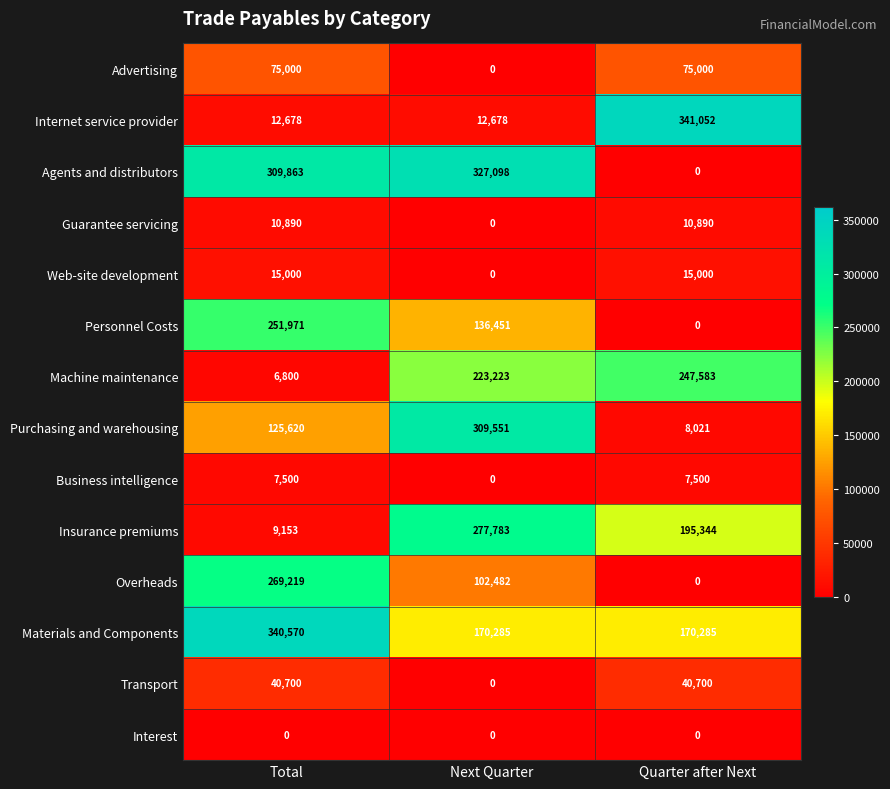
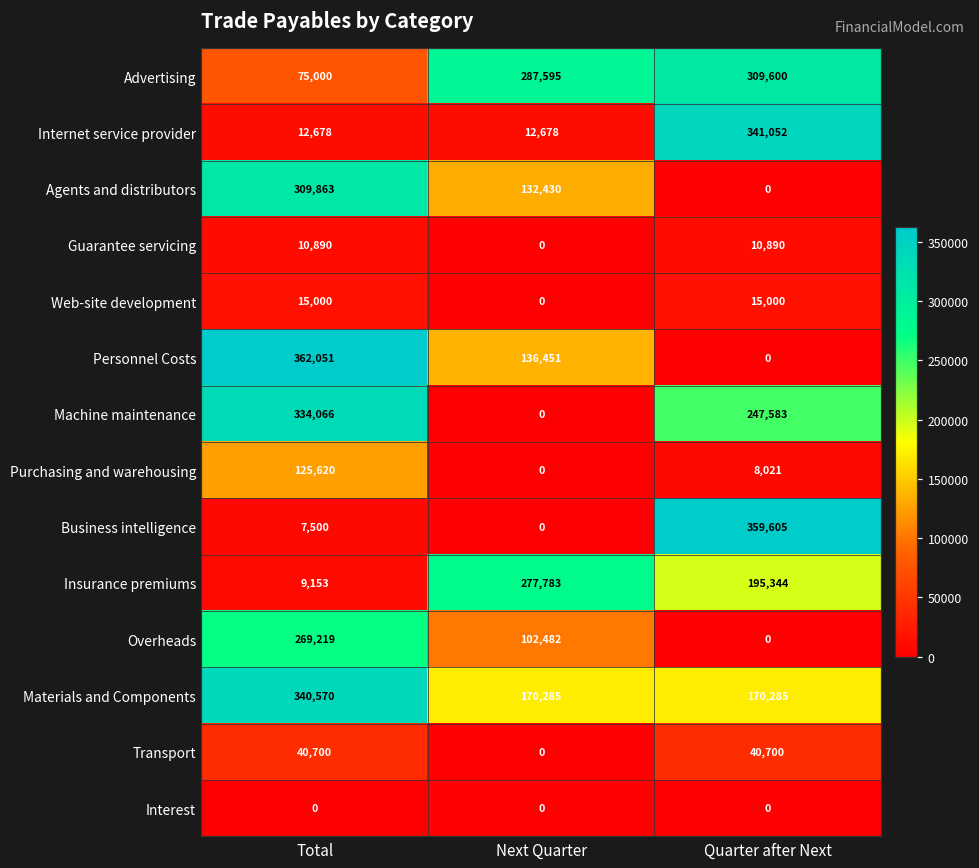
  {
    "Advertising": {
      "Total": "75,000",
-     "Next Quarter": "0",
-     "Quarter after Next": "75,000"
+     "Next Quarter": "287,595",
+     "Quarter after Next": "309,600"
    },
    "Internet service provider": {
      "Total": "12,678",
      "Next Quarter": "12,678",
      "Quarter after Next": "341,052"
    },
    "Agents and distributors": {
      "Total": "309,863",
-     "Next Quarter": "327,098",
+     "Next Quarter": "132,430",
      "Quarter after Next": "0"
    },
    "Guarantee servicing": {
      "Total": "10,890",
      "Next Quarter": "0",
      "Quarter after Next": "10,890"
    },
    "Web-site development": {
      "Total": "15,000",
      "Next Quarter": "0",
      "Quarter after Next": "15,000"
    },
    "Personnel Costs": {
-     "Total": "251,971",
+     "Total": "362,051",
      "Next Quarter": "136,451",
      "Quarter after Next": "0"
    },
    "Machine maintenance": {
-     "Total": "6,800",
-     "Next Quarter": "223,223",
+     "Total": "334,066",
+     "Next Quarter": "0",
      "Quarter after Next": "247,583"
    },
    "Purchasing and warehousing": {
      "Total": "125,620",
-     "Next Quarter": "309,551",
+     "Next Quarter": "0",
      "Quarter after Next": "8,021"
    },
    "Business intelligence": {
      "Total": "7,500",
      "Next Quarter": "0",
-     "Quarter after Next": "7,500"
+     "Quarter after Next": "359,605"
    },
    "Insurance premiums": {
      "Total": "9,153",
      "Next Quarter": "277,783",
      "Quarter after Next": "195,344"
    },
    "Overheads": {
      "Total": "269,219",
      "Next Quarter": "102,482",
      "Quarter after Next": "0"
    },
    "Materials and Components": {
      "Total": "340,570",
      "Next Quarter": "170,285",
      "Quarter after Next": "170,285"
    },
    "Transport": {
      "Total": "40,700",
      "Next Quarter": "0",
      "Quarter after Next": "40,700"
    },
    "Interest": {
      "Total": "0",
      "Next Quarter": "0",
      "Quarter after Next": "0"
    }
  }
